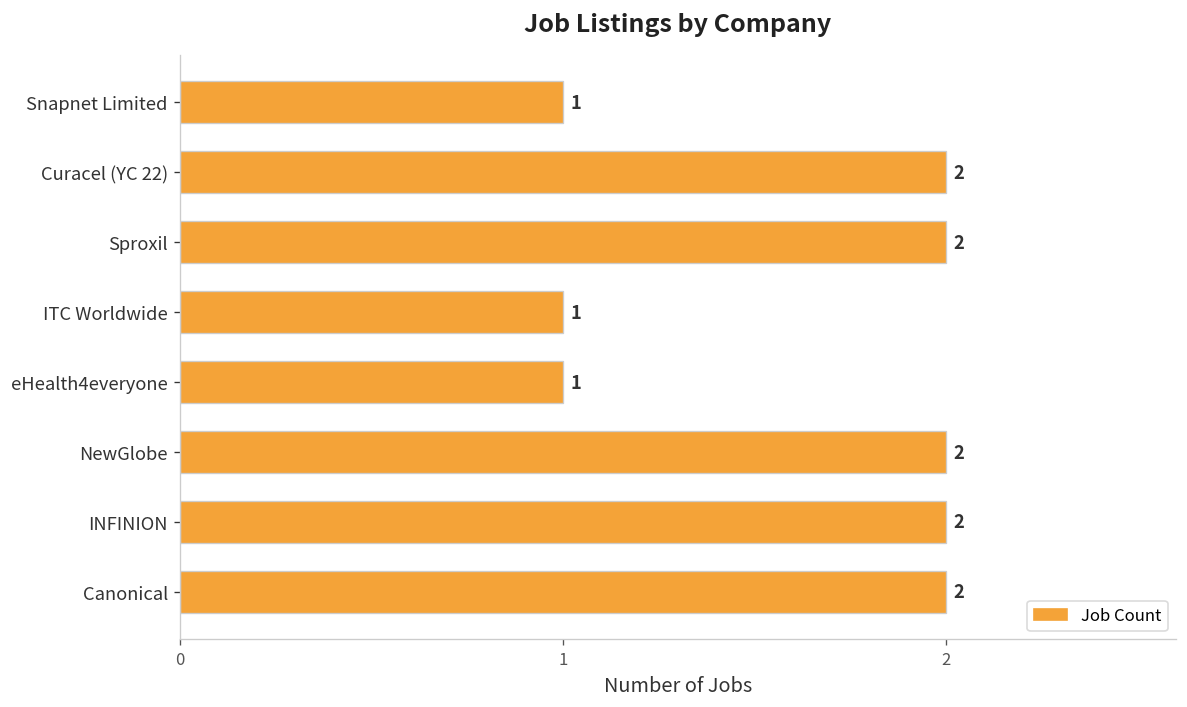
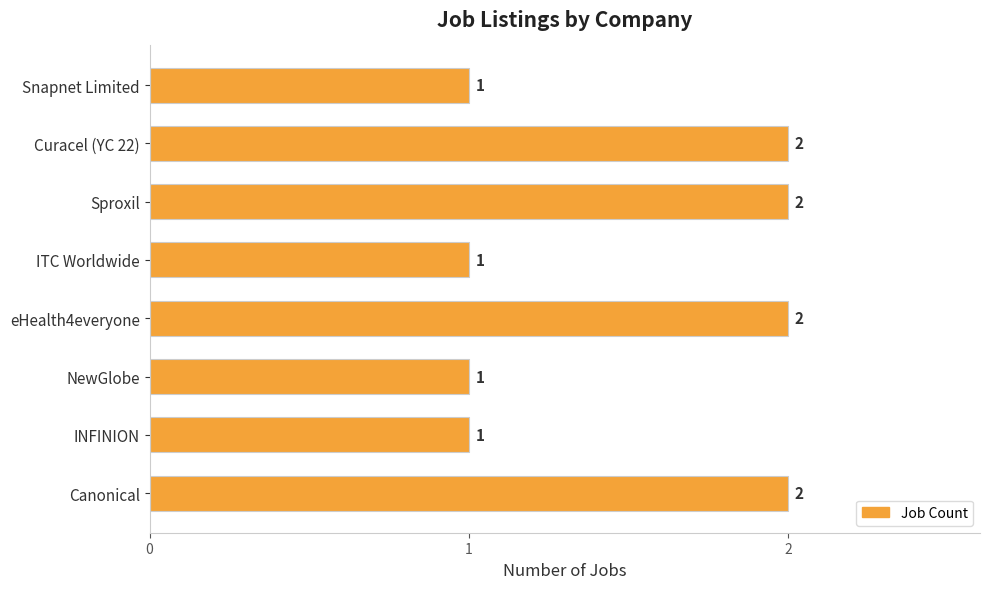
  {
    "Snapnet Limited": 1,
    "Curacel (YC 22)": 2,
    "Sproxil": 2,
    "ITC Worldwide": 1,
-   "eHealth4everyone": 1,
-   "NewGlobe": 2,
-   "INFINION": 2,
+   "eHealth4everyone": 2,
+   "NewGlobe": 1,
+   "INFINION": 1,
    "Canonical": 2
  }
